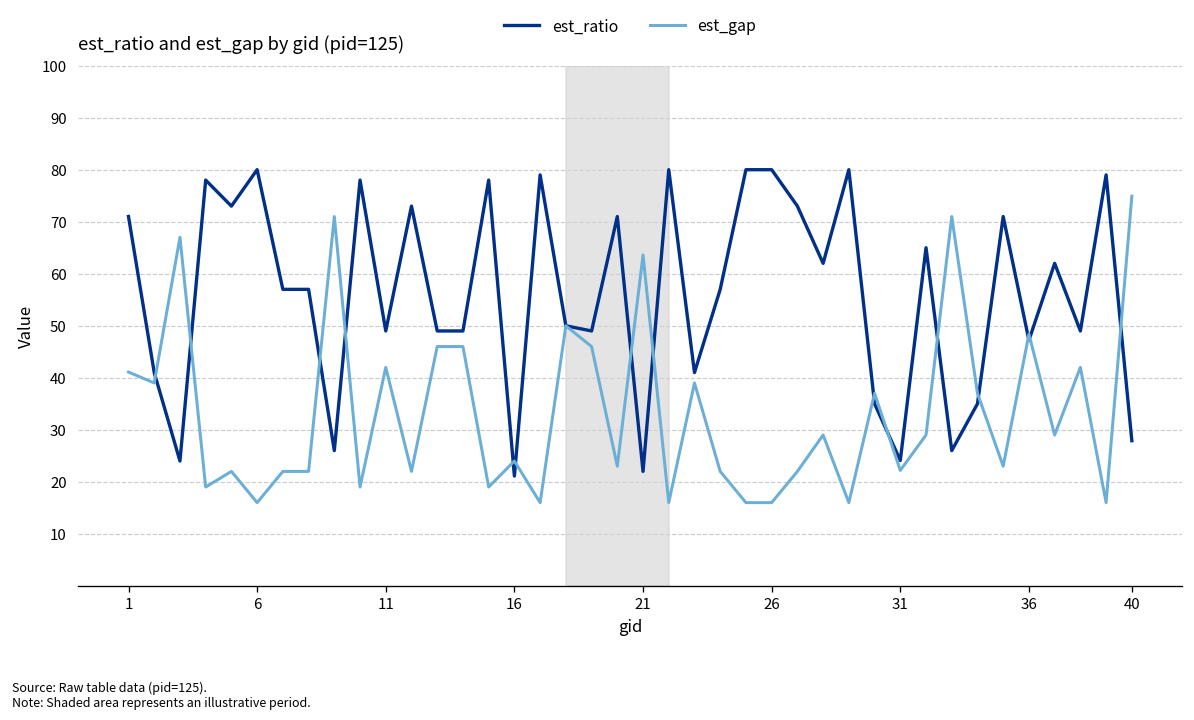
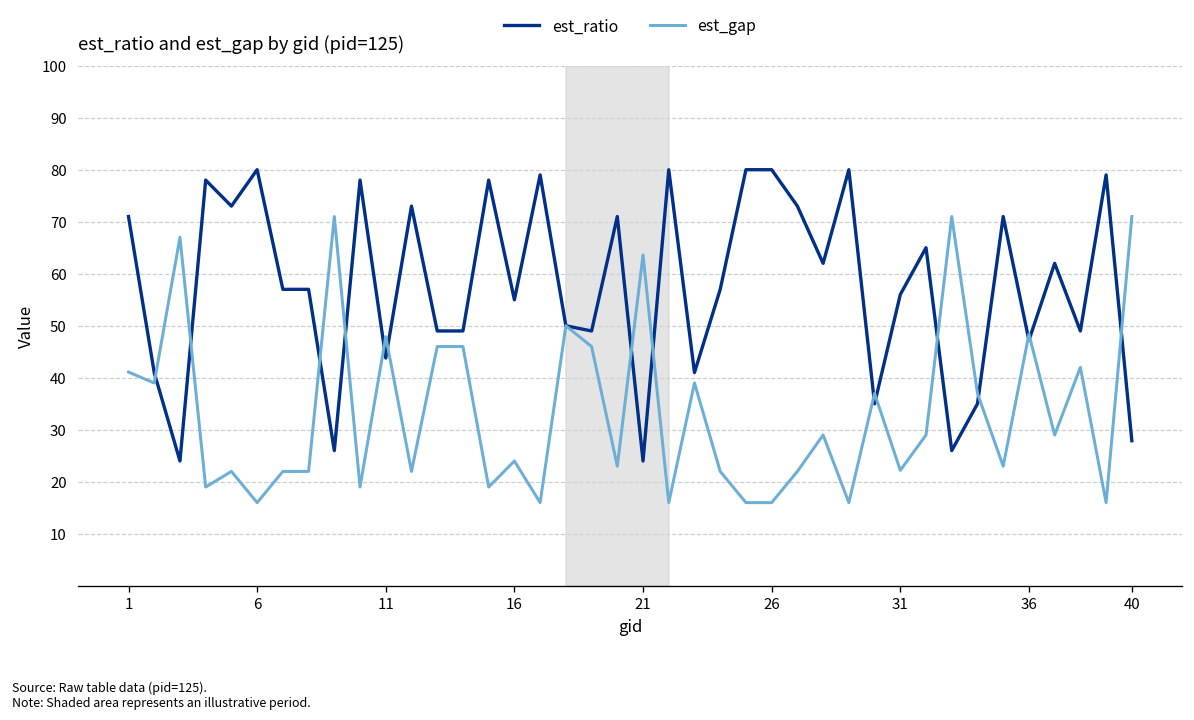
  {
    "est_ratio": {
      "1": 71,
      "6": 80,
-     "11": 49,
-     "16": 21,
-     "21": 22,
+     "11": 44,
+     "16": 55,
+     "21": 24,
      "26": 80,
-     "31": 24,
+     "31": 56,
      "36": 47,
      "40": 28
    },
    "est_gap": {
      "1": 41,
      "6": 16,
-     "11": 42,
+     "11": 48,
      "16": 24,
      "21": 64,
      "26": 16,
      "31": 22,
      "36": 48,
-     "40": 75
+     "40": 71
    }
  }
